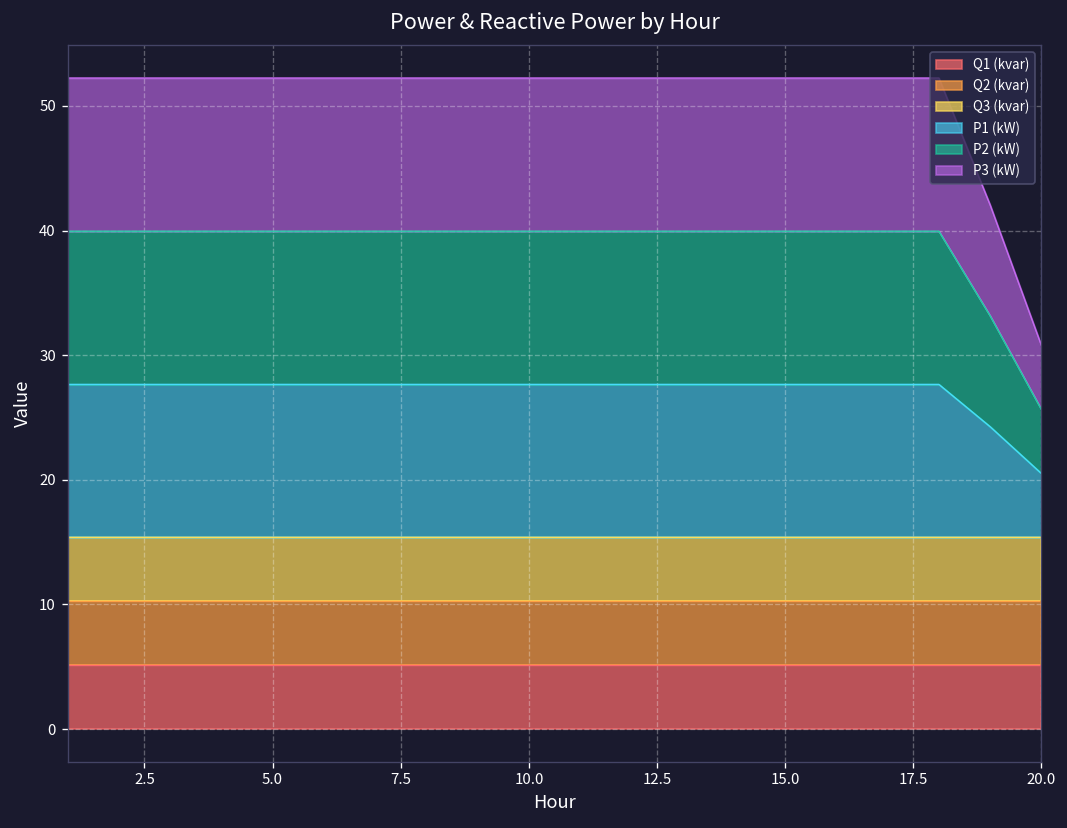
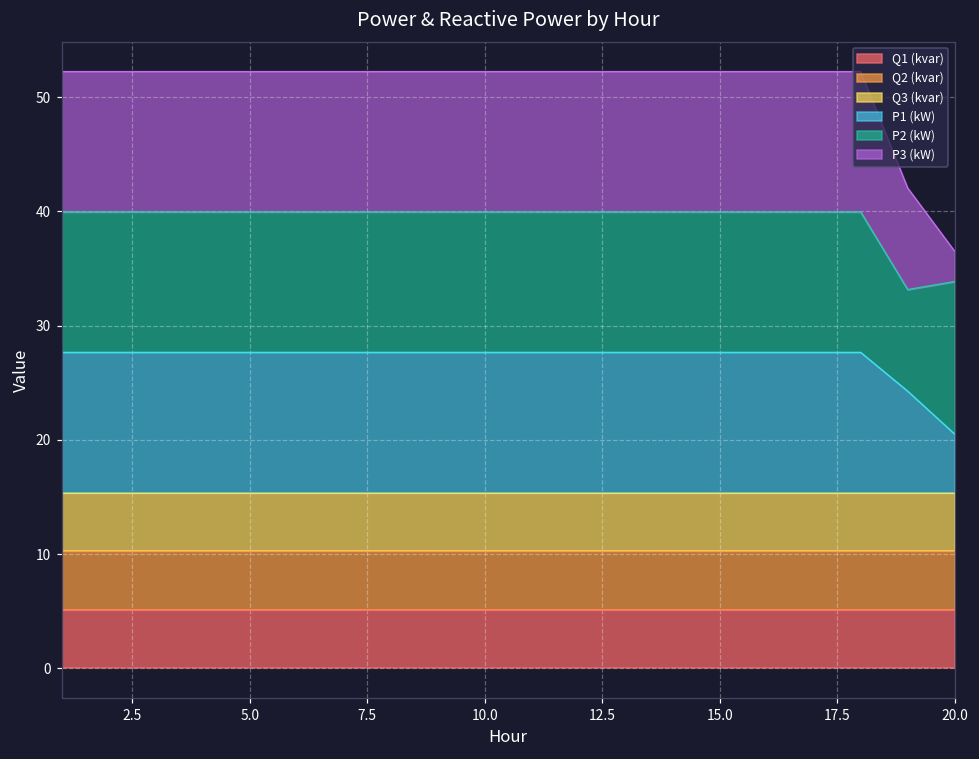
  {
    "Q1 (kvar)": {
      "5.0": 5.1,
      "10.0": 5.1,
      "15.0": 5.1,
      "20.0": 5.1
    },
    "Q2 (kvar)": {
      "5.0": 5.1,
      "10.0": 5.1,
      "15.0": 5.1,
      "20.0": 5.1
    },
    "Q3 (kvar)": {
      "5.0": 5.1,
      "10.0": 5.1,
      "15.0": 5.1,
      "20.0": 5.1
    },
    "P1 (kW)": {
      "5.0": 12.3,
      "10.0": 12.3,
      "15.0": 12.3,
      "20.0": 5.1
    },
    "P2 (kW)": {
      "5.0": 12.3,
      "10.0": 12.3,
      "15.0": 12.3,
-     "20.0": 5.1
+     "20.0": 13.3
    },
    "P3 (kW)": {
      "5.0": 12.3,
      "10.0": 12.3,
      "15.0": 12.3,
-     "20.0": 5.1
+     "20.0": 2.7
    }
  }
